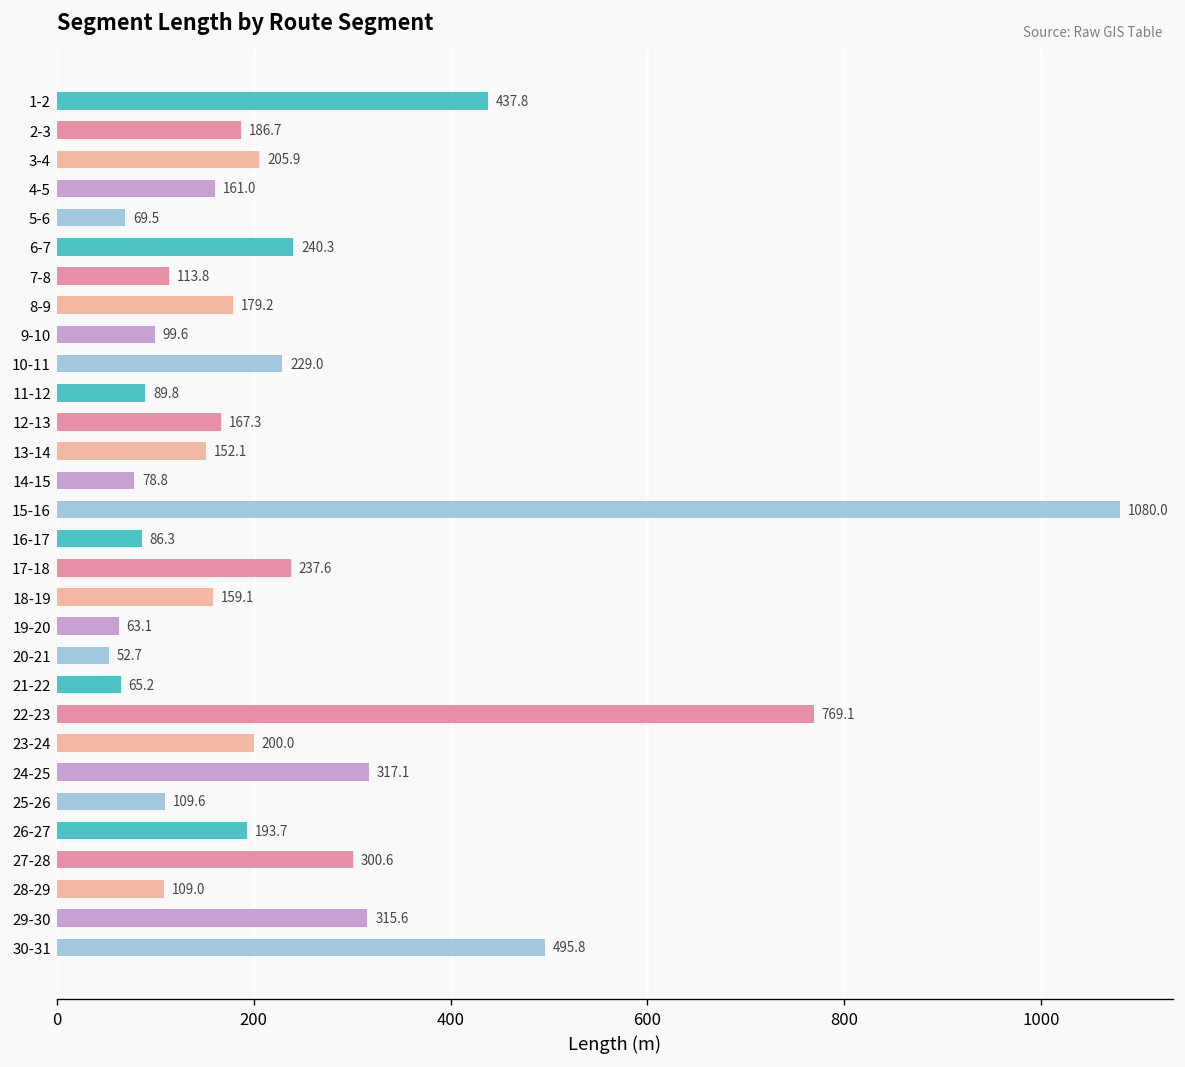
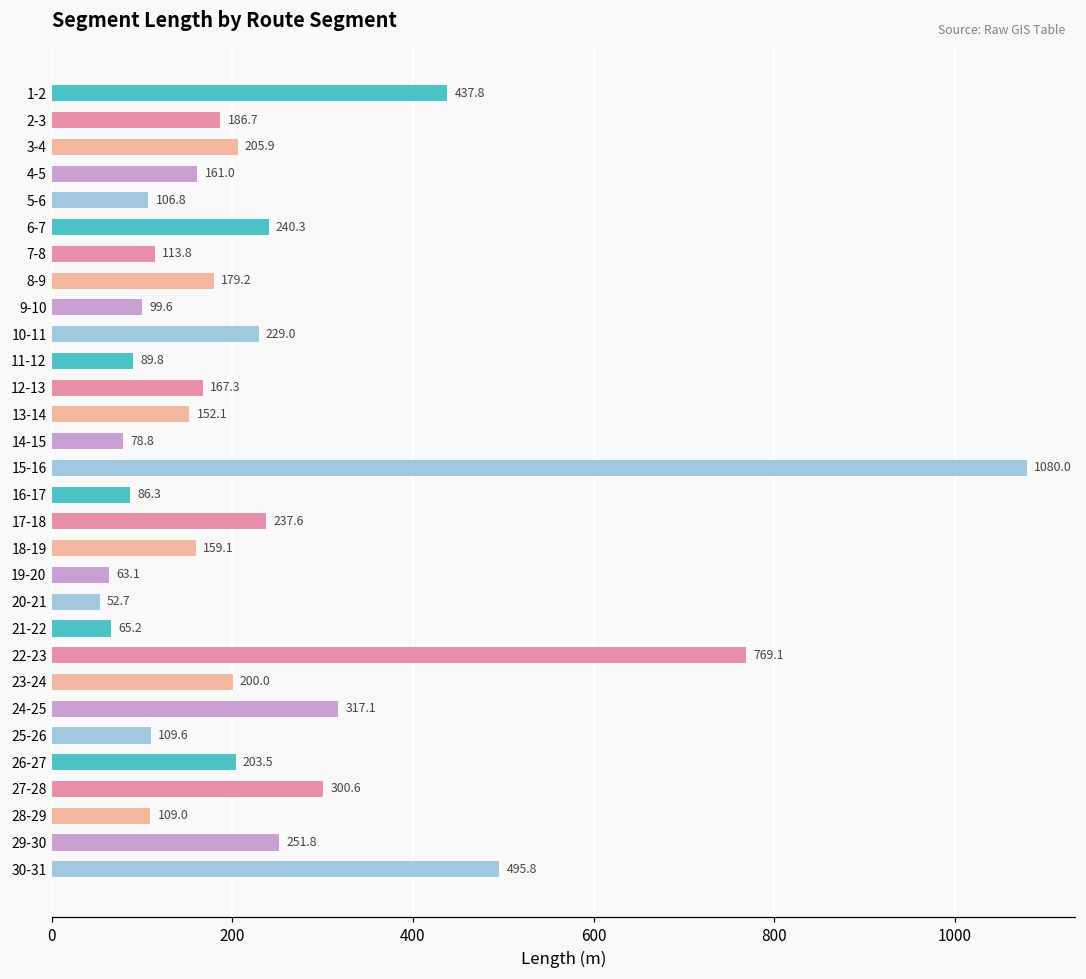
  {
    "1-2": 437.8,
    "2-3": 186.7,
    "3-4": 205.9,
    "4-5": 161.0,
-   "5-6": 69.5,
+   "5-6": 106.8,
    "6-7": 240.3,
    "7-8": 113.8,
    "8-9": 179.2,
    "9-10": 99.6,
    "10-11": 229.0,
    "11-12": 89.8,
    "12-13": 167.3,
    "13-14": 152.1,
    "14-15": 78.8,
    "15-16": 1080.0,
    "16-17": 86.3,
    "17-18": 237.6,
    "18-19": 159.1,
    "19-20": 63.1,
    "20-21": 52.7,
    "21-22": 65.2,
    "22-23": 769.1,
    "23-24": 200.0,
    "24-25": 317.1,
    "25-26": 109.6,
-   "26-27": 193.7,
+   "26-27": 203.5,
    "27-28": 300.6,
    "28-29": 109.0,
-   "29-30": 315.6,
+   "29-30": 251.8,
    "30-31": 495.8
  }
